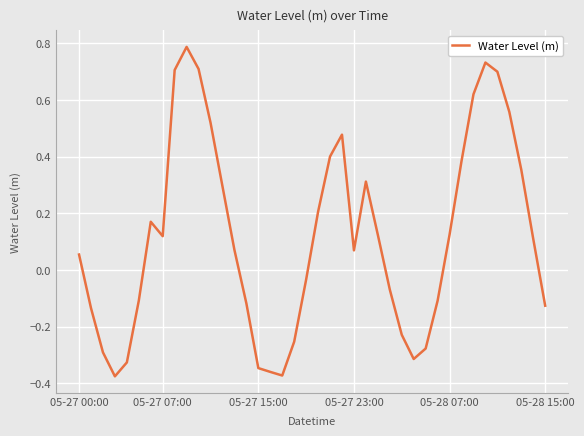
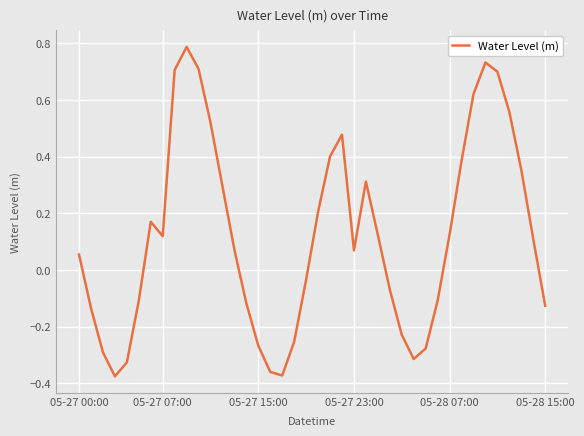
  {
    "05-27 00:00": 0.05,
    "05-27 07:00": 0.12,
-   "05-27 15:00": -0.35,
+   "05-27 15:00": -0.27,
    "05-27 23:00": 0.07,
    "05-28 07:00": 0.12,
    "05-28 15:00": -0.13
  }
